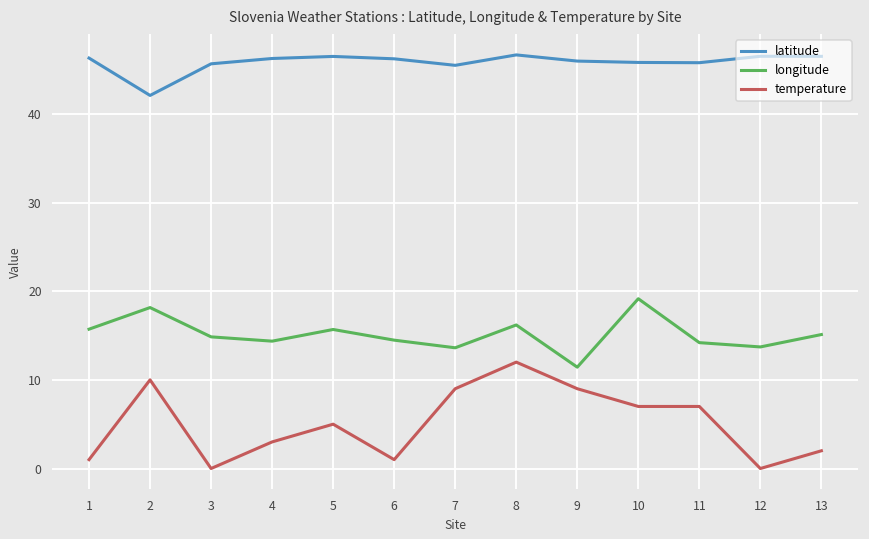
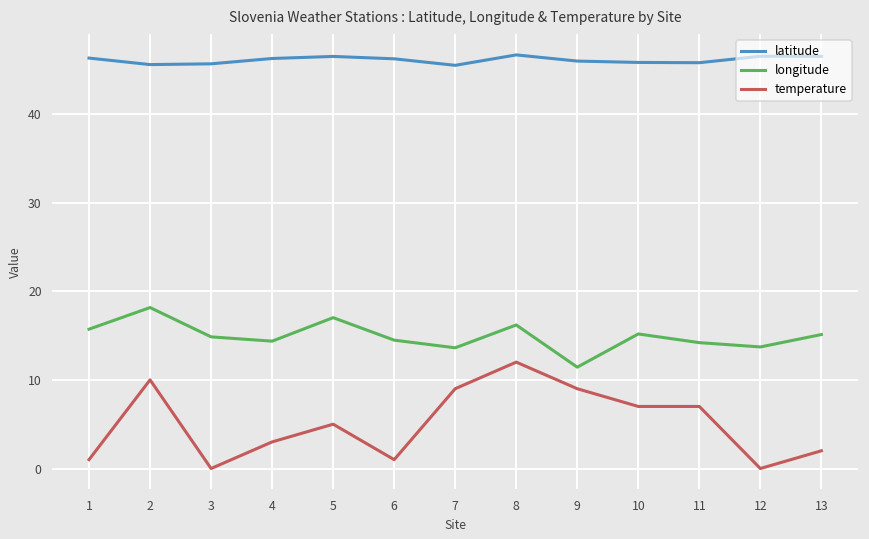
  {
    "latitude": {
      "1": 46,
-     "2": 42,
+     "2": 46,
      "3": 46,
      "4": 46,
      "5": 46,
      "6": 46,
      "7": 45,
      "8": 47,
      "9": 46,
      "10": 46,
      "11": 46
    },
    "longitude": {
      "1": 16,
      "2": 18,
      "3": 15,
      "4": 14,
-     "5": 16,
+     "5": 17,
      "6": 14,
      "7": 14,
      "8": 16,
      "9": 11,
-     "10": 19,
+     "10": 15,
      "11": 14,
      "12": 14,
      "13": 15
    },
    "temperature": {
      "1": 1,
      "2": 10,
      "3": 0,
      "4": 3,
      "5": 5,
      "6": 1,
      "7": 9,
      "8": 12,
      "9": 9,
      "10": 7,
      "11": 7,
      "12": 0,
      "13": 2
    }
  }
